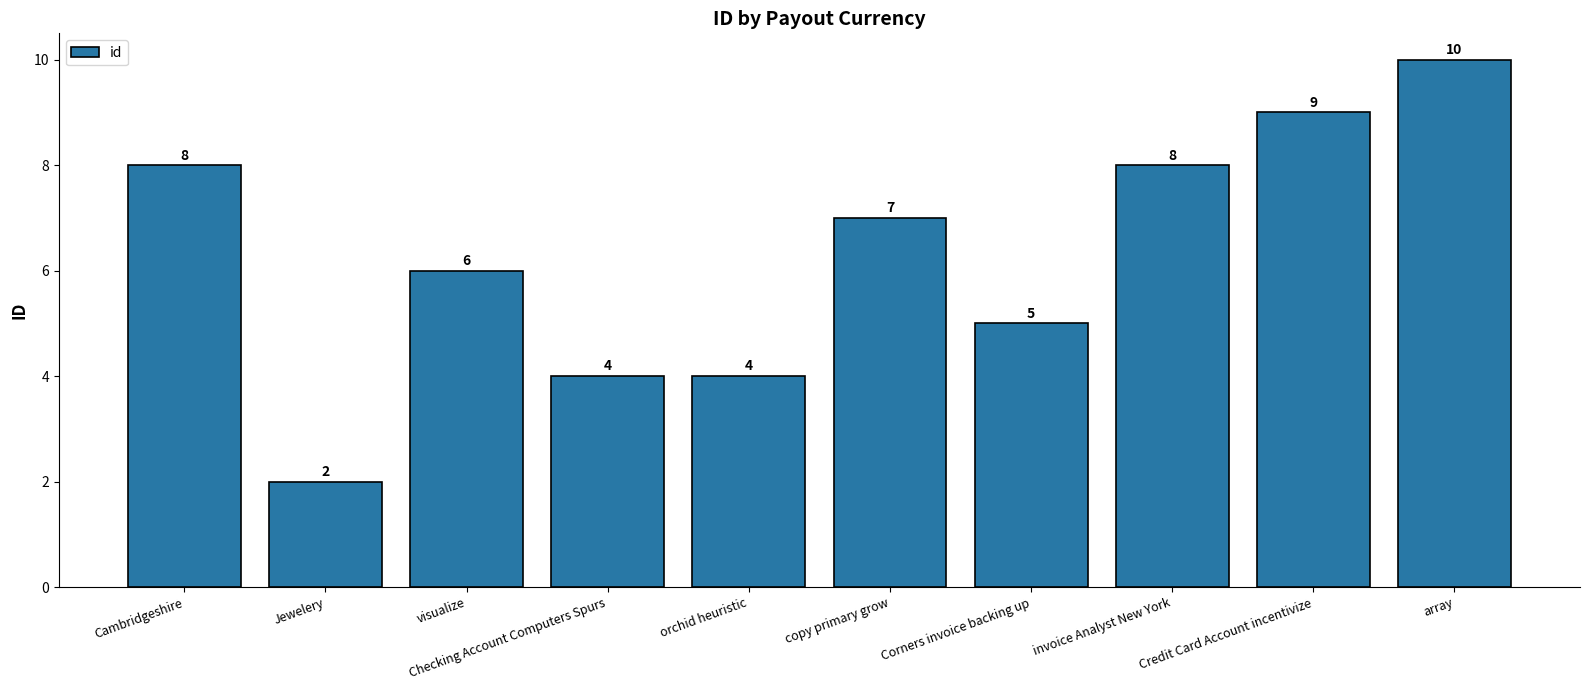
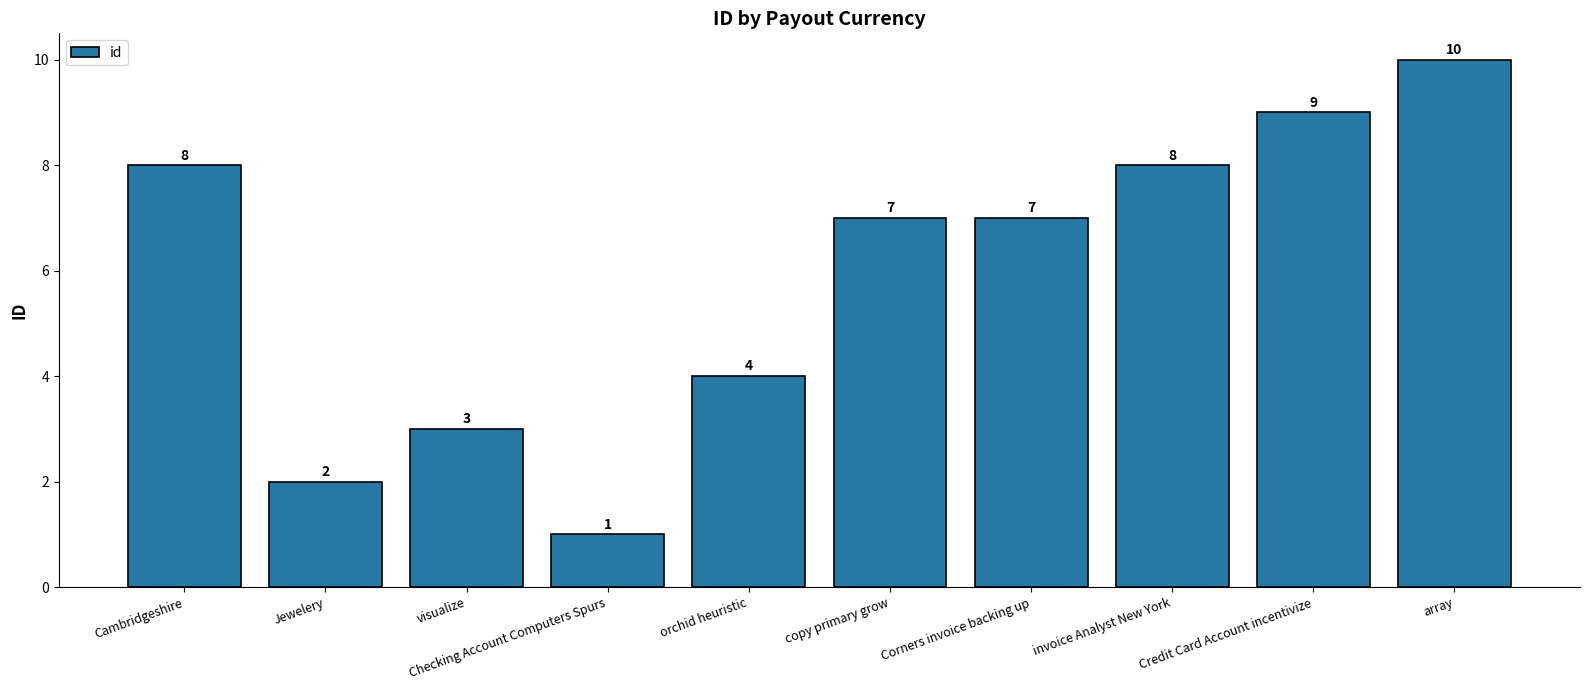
  {
    "Cambridgeshire": 8,
    "Jewelery": 2,
-   "visualize": 6,
-   "Checking Account Computers Spurs": 4,
+   "visualize": 3,
+   "Checking Account Computers Spurs": 1,
    "orchid heuristic": 4,
    "copy primary grow": 7,
-   "Corners invoice backing up": 5,
+   "Corners invoice backing up": 7,
    "invoice Analyst New York": 8,
    "Credit Card Account incentivize": 9,
    "array": 10
  }
